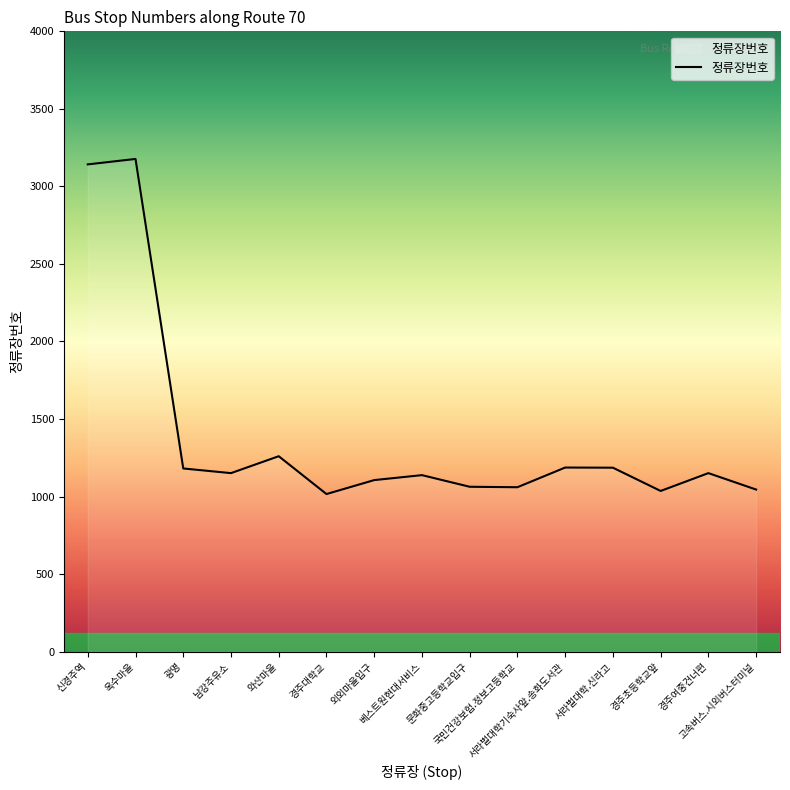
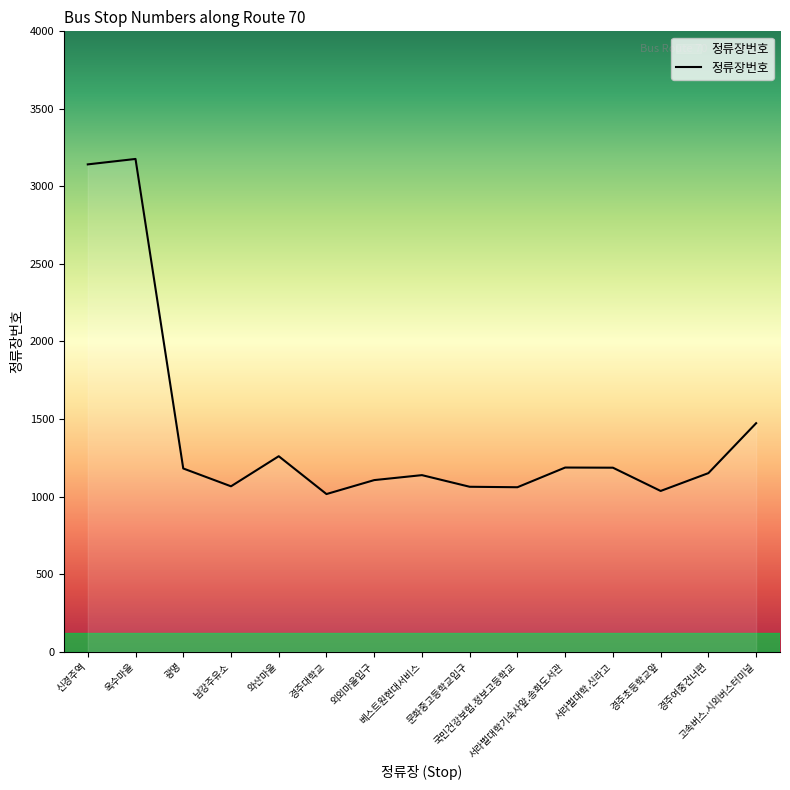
  {
    "신경주역": 3140,
    "옥수마을": 3180,
    "광명": 1180,
-   "남강주유소": 1150,
+   "남강주유소": 1070,
    "와산마을": 1260,
    "경주대학교": 1020,
    "외외마을입구": 1110,
    "베스트원현대서비스": 1140,
    "문화중고등학교입구": 1060,
    "국민건강보험.정보고등학교": 1060,
    "서라벌대학기숙사앞.송화도서관": 1190,
    "서라벌대학.신라고": 1190,
    "경주초등학교앞": 1040,
    "경주여중건너편": 1150,
-   "고속버스.시외버스터미널": 1050
+   "고속버스.시외버스터미널": 1470
  }
